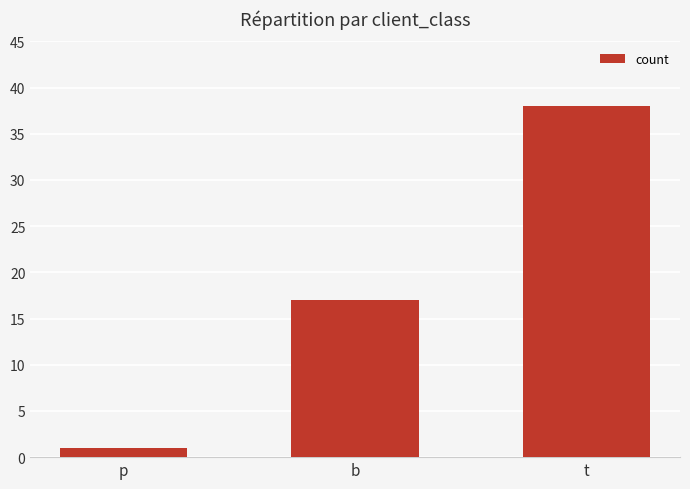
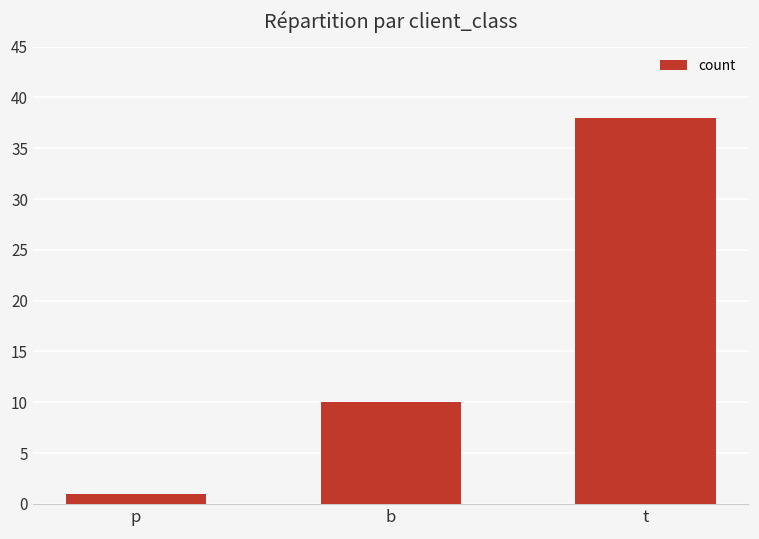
  {
    "p": 1,
-   "b": 17,
+   "b": 10,
    "t": 38
  }
